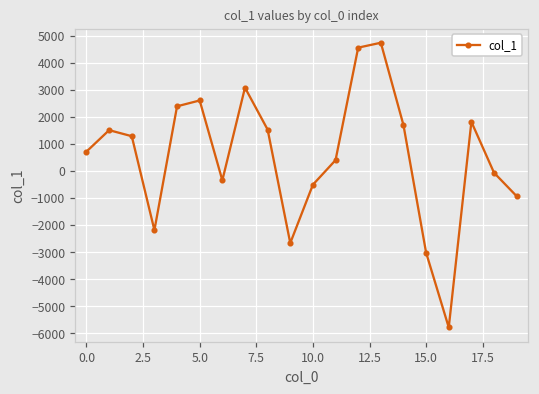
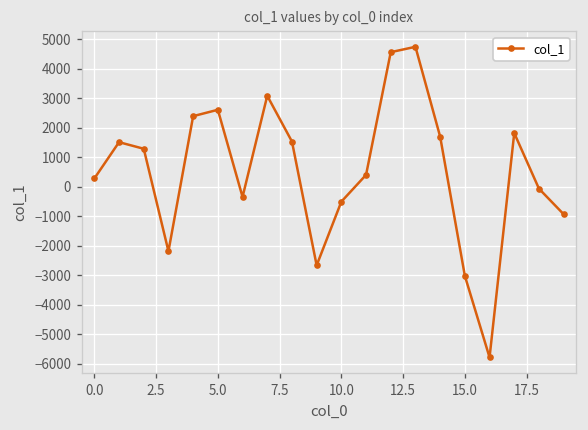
  {
-   "0.0": 700,
+   "0.0": 300,
    "5.0": 2600,
    "10.0": -500,
    "15.0": -3000
  }
